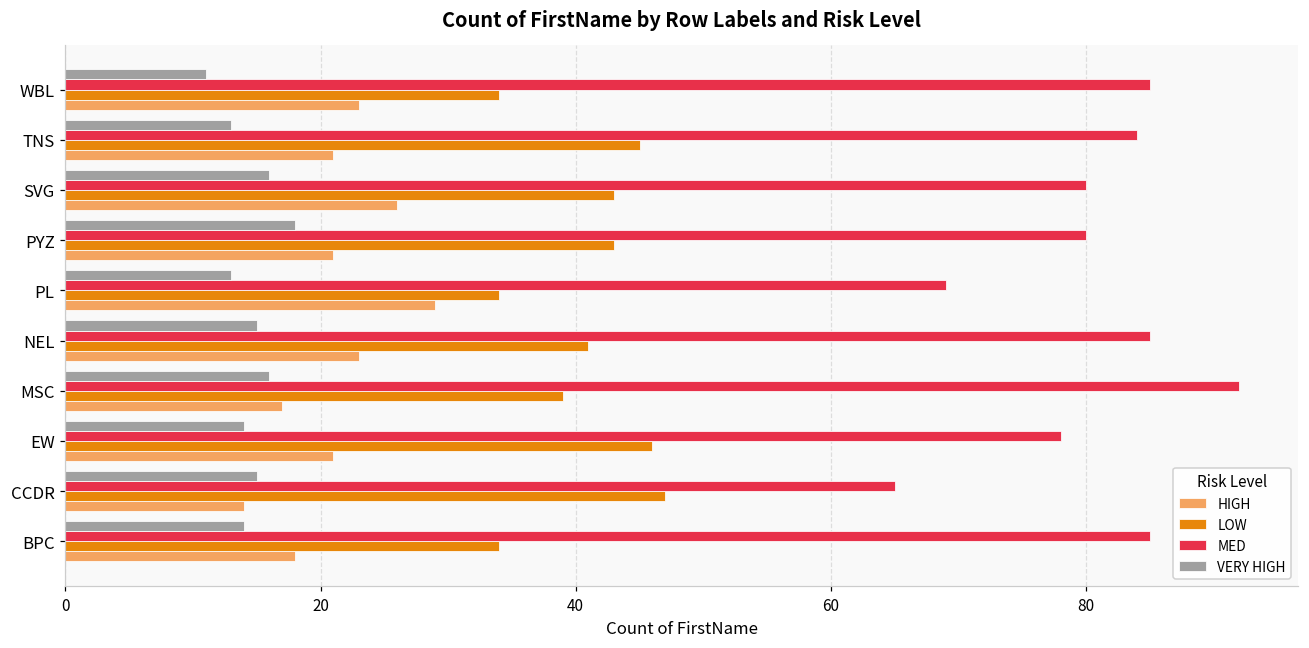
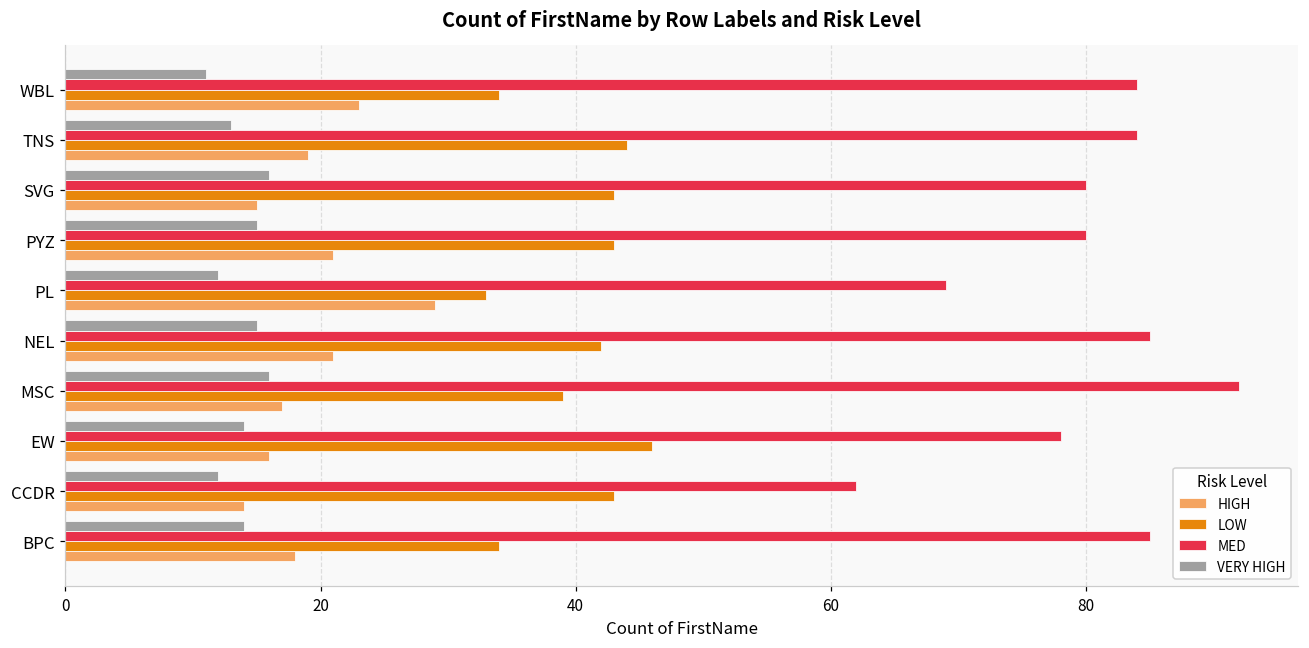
  {
    "HIGH": {
      "WBL": 23,
-     "TNS": 21,
-     "SVG": 26,
+     "TNS": 19,
+     "SVG": 15,
      "PYZ": 21,
      "PL": 29,
-     "NEL": 23,
+     "NEL": 21,
      "MSC": 17,
-     "EW": 21,
+     "EW": 16,
      "CCDR": 14,
      "BPC": 18
    },
    "LOW": {
      "WBL": 34,
-     "TNS": 45,
+     "TNS": 44,
      "SVG": 43,
      "PYZ": 43,
-     "PL": 34,
-     "NEL": 41,
+     "PL": 33,
+     "NEL": 42,
      "MSC": 39,
      "EW": 46,
-     "CCDR": 47,
+     "CCDR": 43,
      "BPC": 34
    },
    "MED": {
-     "WBL": 85,
+     "WBL": 84,
      "TNS": 84,
      "SVG": 80,
      "PYZ": 80,
      "PL": 69,
      "NEL": 85,
      "MSC": 92,
      "EW": 78,
-     "CCDR": 65,
+     "CCDR": 62,
      "BPC": 85
    },
    "VERY HIGH": {
      "WBL": 11,
      "TNS": 13,
      "SVG": 16,
-     "PYZ": 18,
-     "PL": 13,
+     "PYZ": 15,
+     "PL": 12,
      "NEL": 15,
      "MSC": 16,
      "EW": 14,
-     "CCDR": 15,
+     "CCDR": 12,
      "BPC": 14
    }
  }
